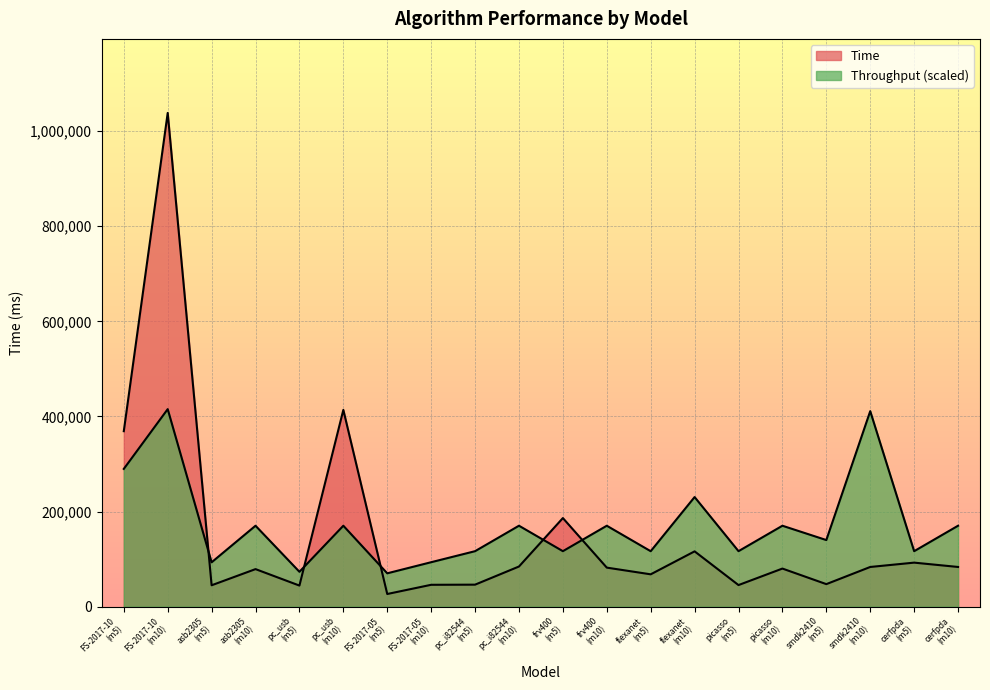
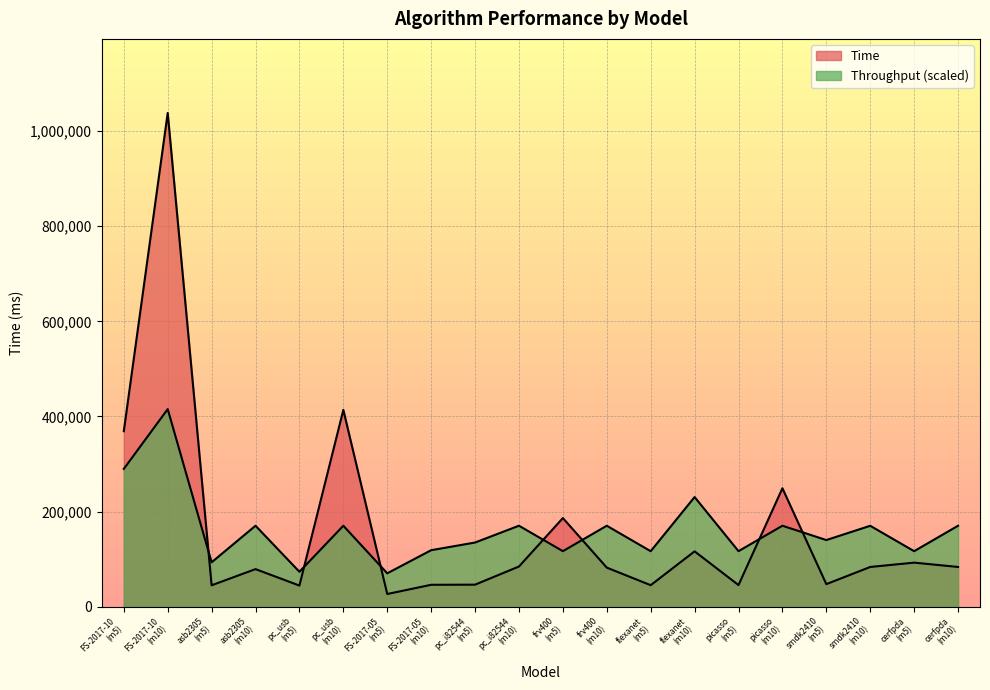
  {
    "Time": {
      "FS-2017-10 (m5)": "370,000",
      "FS-2017-10 (m10)": "1,040,000",
      "asb2305 (m5)": "40,000",
      "asb2305 (m10)": "80,000",
      "pc_usb (m5)": "40,000",
      "pc_usb (m10)": "410,000",
      "FS-2017-05 (m5)": "30,000",
      "FS-2017-05 (m10)": "50,000",
      "pc_i82544 (m5)": "50,000",
      "pc_i82544 (m10)": "80,000",
      "frv400 (m5)": "190,000",
      "frv400 (m10)": "80,000",
-     "flexanet (m5)": "70,000",
+     "flexanet (m5)": "50,000",
      "flexanet (m10)": "120,000",
      "picasso (m5)": "50,000",
-     "picasso (m10)": "80,000",
+     "picasso (m10)": "250,000",
      "smdk2410 (m5)": "50,000",
      "smdk2410 (m10)": "80,000",
      "cerfpda (m5)": "90,000",
      "cerfpda (m10)": "80,000"
    },
    "Throughput (scaled)": {
      "FS-2017-10 (m5)": "290,000",
      "FS-2017-10 (m10)": "420,000",
      "asb2305 (m5)": "90,000",
      "asb2305 (m10)": "170,000",
      "pc_usb (m5)": "70,000",
      "pc_usb (m10)": "170,000",
      "FS-2017-05 (m5)": "70,000",
-     "FS-2017-05 (m10)": "90,000",
-     "pc_i82544 (m5)": "120,000",
+     "FS-2017-05 (m10)": "120,000",
+     "pc_i82544 (m5)": "130,000",
      "pc_i82544 (m10)": "170,000",
      "frv400 (m5)": "120,000",
      "frv400 (m10)": "170,000",
      "flexanet (m5)": "120,000",
      "flexanet (m10)": "230,000",
      "picasso (m5)": "120,000",
      "picasso (m10)": "170,000",
      "smdk2410 (m5)": "140,000",
-     "smdk2410 (m10)": "410,000",
+     "smdk2410 (m10)": "170,000",
      "cerfpda (m5)": "120,000",
      "cerfpda (m10)": "170,000"
    }
  }
